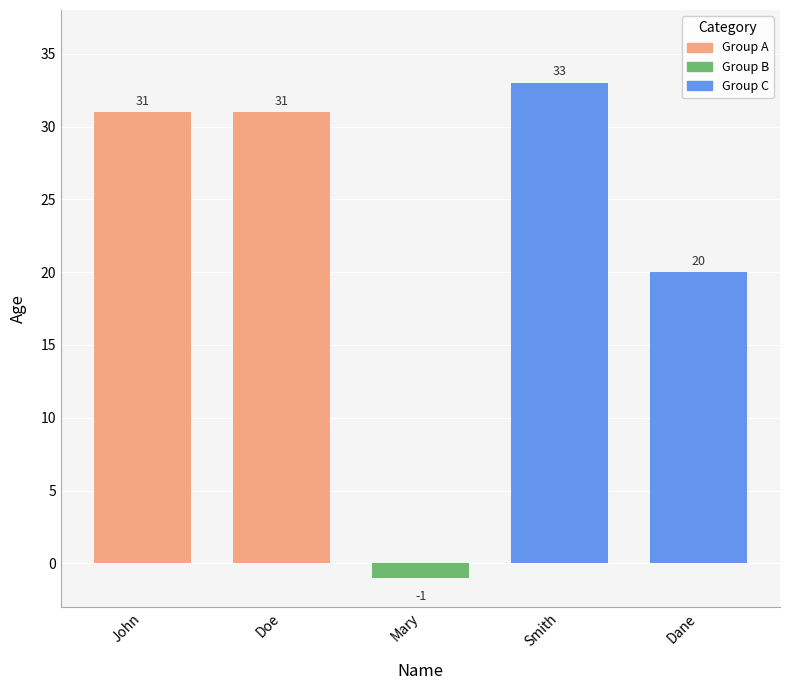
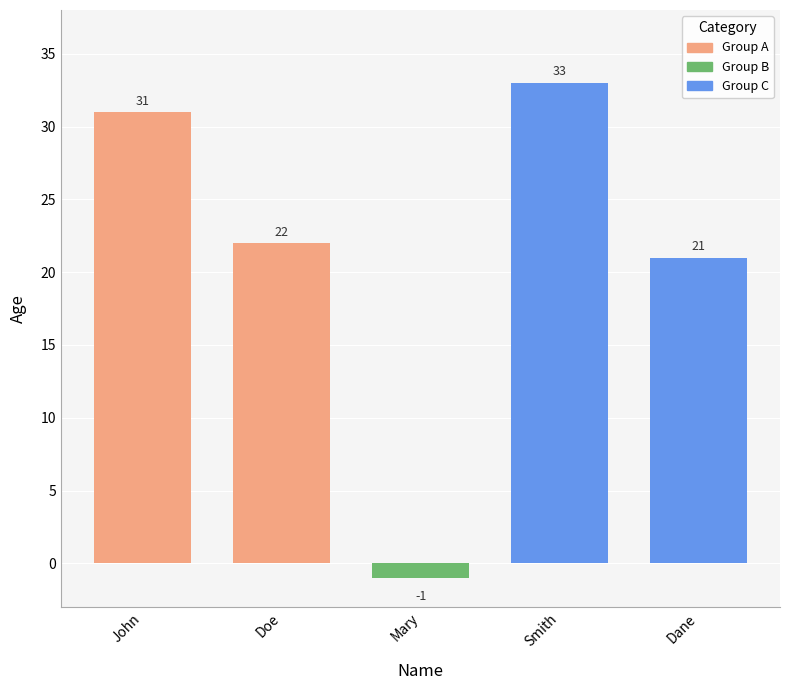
  {
    "John": 31,
-   "Doe": 31,
+   "Doe": 22,
    "Mary": -1,
    "Smith": 33,
-   "Dane": 20
+   "Dane": 21
  }
